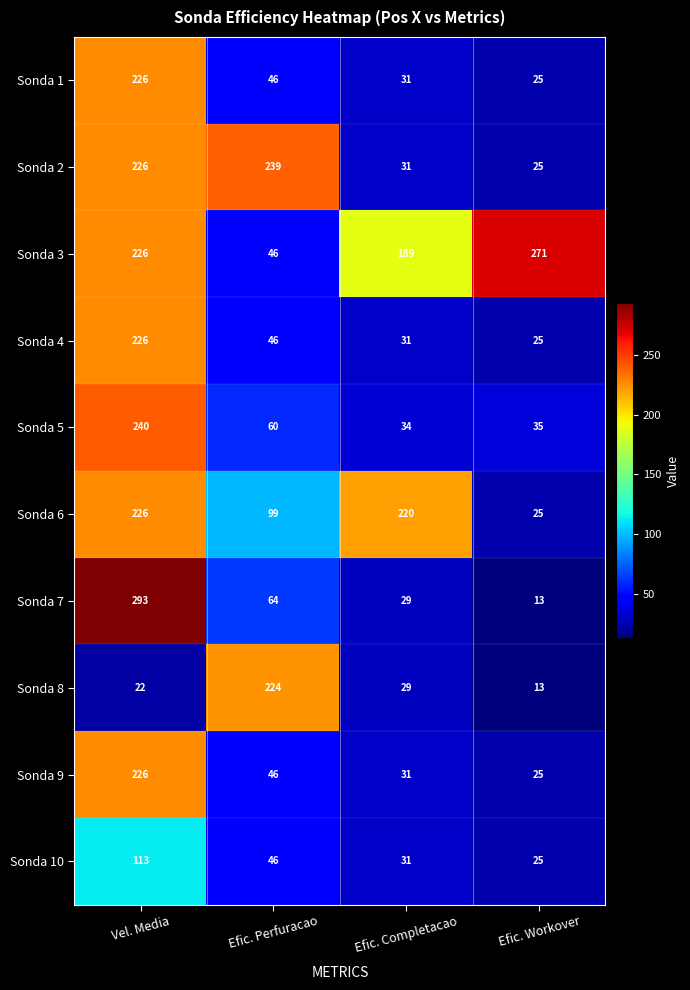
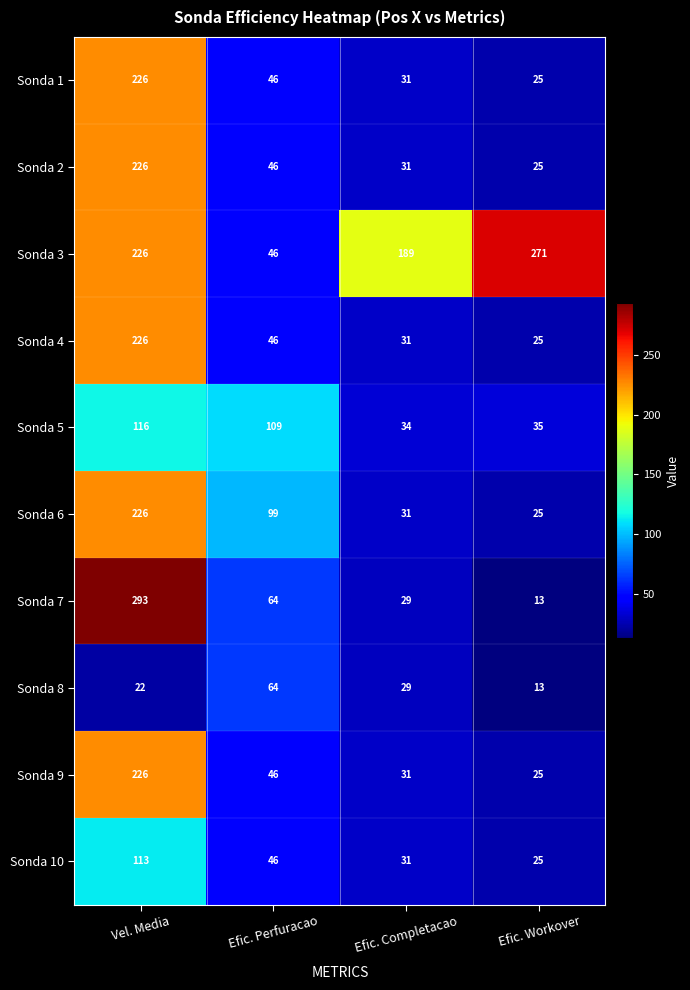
  {
    "Sonda 1": {
      "Vel. Media": 226,
      "Efic. Perfuracao": 46,
      "Efic. Completacao": 31,
      "Efic. Workover": 25
    },
    "Sonda 2": {
      "Vel. Media": 226,
-     "Efic. Perfuracao": 239,
+     "Efic. Perfuracao": 46,
      "Efic. Completacao": 31,
      "Efic. Workover": 25
    },
    "Sonda 3": {
      "Vel. Media": 226,
      "Efic. Perfuracao": 46,
      "Efic. Completacao": 189,
      "Efic. Workover": 271
    },
    "Sonda 4": {
      "Vel. Media": 226,
      "Efic. Perfuracao": 46,
      "Efic. Completacao": 31,
      "Efic. Workover": 25
    },
    "Sonda 5": {
-     "Vel. Media": 240,
-     "Efic. Perfuracao": 60,
+     "Vel. Media": 116,
+     "Efic. Perfuracao": 109,
      "Efic. Completacao": 34,
      "Efic. Workover": 35
    },
    "Sonda 6": {
      "Vel. Media": 226,
      "Efic. Perfuracao": 99,
-     "Efic. Completacao": 220,
+     "Efic. Completacao": 31,
      "Efic. Workover": 25
    },
    "Sonda 7": {
      "Vel. Media": 293,
      "Efic. Perfuracao": 64,
      "Efic. Completacao": 29,
      "Efic. Workover": 13
    },
    "Sonda 8": {
      "Vel. Media": 22,
-     "Efic. Perfuracao": 224,
+     "Efic. Perfuracao": 64,
      "Efic. Completacao": 29,
      "Efic. Workover": 13
    },
    "Sonda 9": {
      "Vel. Media": 226,
      "Efic. Perfuracao": 46,
      "Efic. Completacao": 31,
      "Efic. Workover": 25
    },
    "Sonda 10": {
      "Vel. Media": 113,
      "Efic. Perfuracao": 46,
      "Efic. Completacao": 31,
      "Efic. Workover": 25
    }
  }
